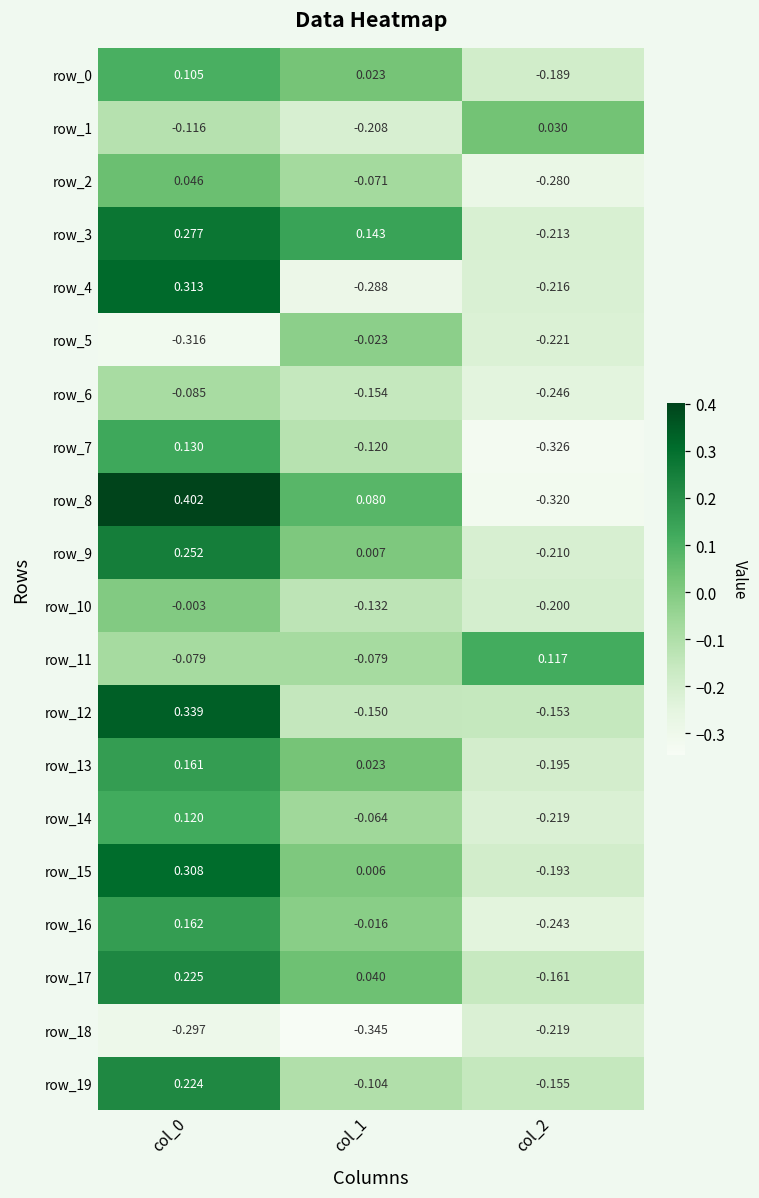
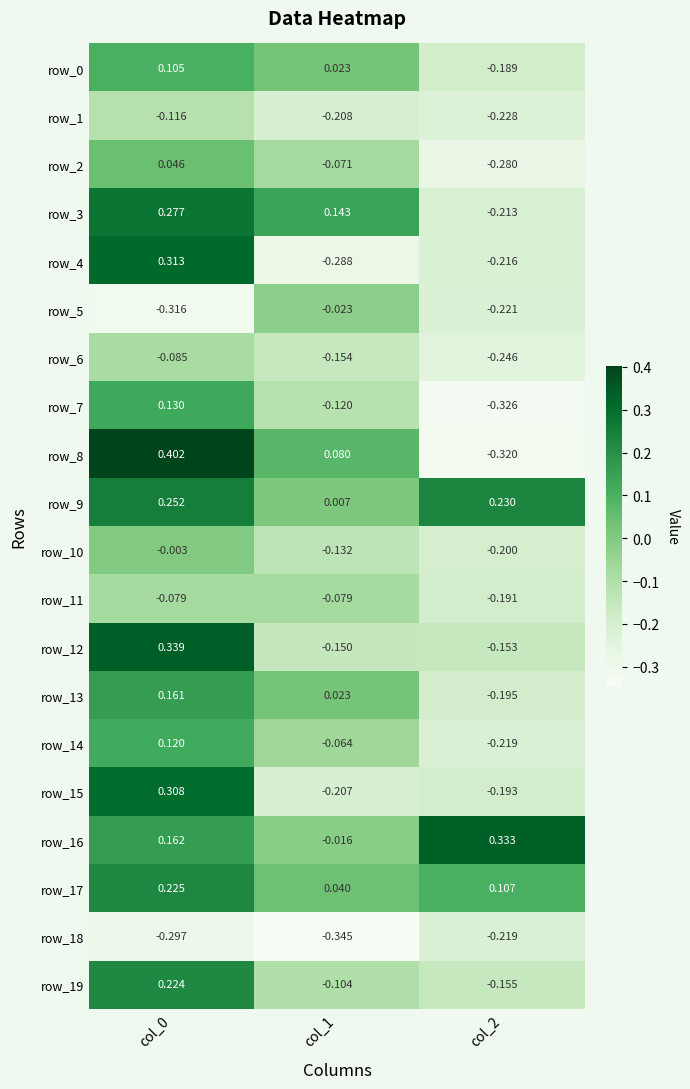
  {
    "row_0": {
      "col_0": 0.105,
      "col_1": 0.023,
      "col_2": -0.189
    },
    "row_1": {
      "col_0": -0.116,
      "col_1": -0.208,
-     "col_2": 0.030
+     "col_2": -0.228
    },
    "row_2": {
      "col_0": 0.046,
      "col_1": -0.071,
      "col_2": -0.280
    },
    "row_3": {
      "col_0": 0.277,
      "col_1": 0.143,
      "col_2": -0.213
    },
    "row_4": {
      "col_0": 0.313,
      "col_1": -0.288,
      "col_2": -0.216
    },
    "row_5": {
      "col_0": -0.316,
      "col_1": -0.023,
      "col_2": -0.221
    },
    "row_6": {
      "col_0": -0.085,
      "col_1": -0.154,
      "col_2": -0.246
    },
    "row_7": {
      "col_0": 0.130,
      "col_1": -0.120,
      "col_2": -0.326
    },
    "row_8": {
      "col_0": 0.402,
      "col_1": 0.080,
      "col_2": -0.320
    },
    "row_9": {
      "col_0": 0.252,
      "col_1": 0.007,
-     "col_2": -0.210
+     "col_2": 0.230
    },
    "row_10": {
      "col_0": -0.003,
      "col_1": -0.132,
      "col_2": -0.200
    },
    "row_11": {
      "col_0": -0.079,
      "col_1": -0.079,
-     "col_2": 0.117
+     "col_2": -0.191
    },
    "row_12": {
      "col_0": 0.339,
      "col_1": -0.150,
      "col_2": -0.153
    },
    "row_13": {
      "col_0": 0.161,
      "col_1": 0.023,
      "col_2": -0.195
    },
    "row_14": {
      "col_0": 0.120,
      "col_1": -0.064,
      "col_2": -0.219
    },
    "row_15": {
      "col_0": 0.308,
-     "col_1": 0.006,
+     "col_1": -0.207,
      "col_2": -0.193
    },
    "row_16": {
      "col_0": 0.162,
      "col_1": -0.016,
-     "col_2": -0.243
+     "col_2": 0.333
    },
    "row_17": {
      "col_0": 0.225,
      "col_1": 0.040,
-     "col_2": -0.161
+     "col_2": 0.107
    },
    "row_18": {
      "col_0": -0.297,
      "col_1": -0.345,
      "col_2": -0.219
    },
    "row_19": {
      "col_0": 0.224,
      "col_1": -0.104,
      "col_2": -0.155
    }
  }
